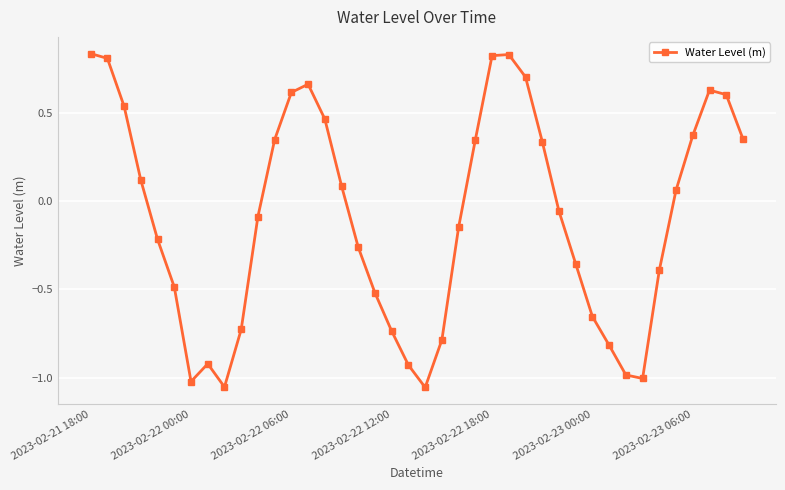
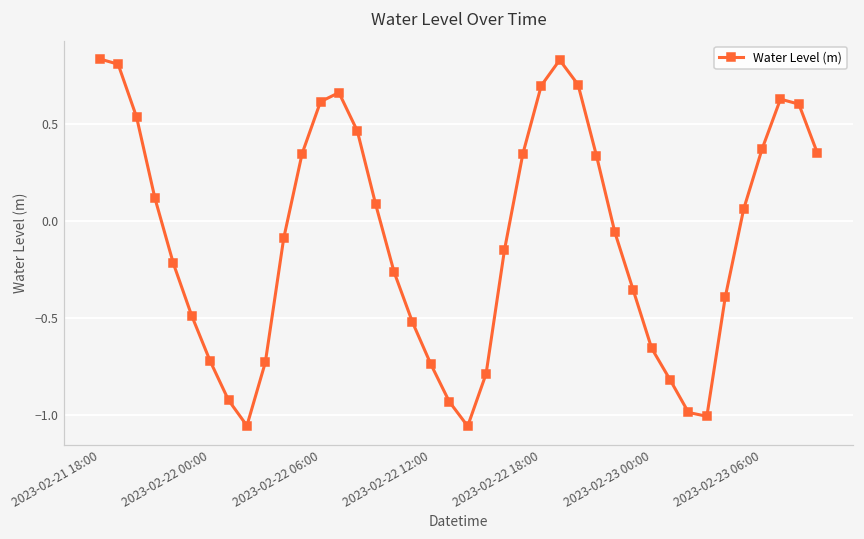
  {
    "2023-02-21 18:00": 0.83,
-   "2023-02-22 00:00": -1.02,
+   "2023-02-22 00:00": -0.72,
    "2023-02-22 06:00": 0.61,
    "2023-02-22 12:00": -0.74,
-   "2023-02-22 18:00": 0.82,
+   "2023-02-22 18:00": 0.70,
    "2023-02-23 00:00": -0.65,
    "2023-02-23 06:00": 0.37
  }
